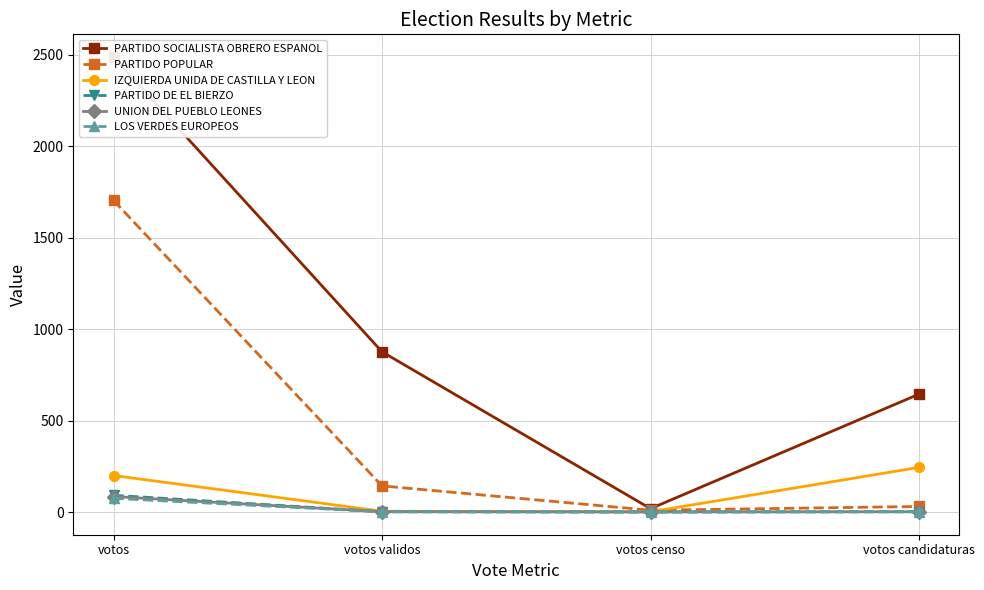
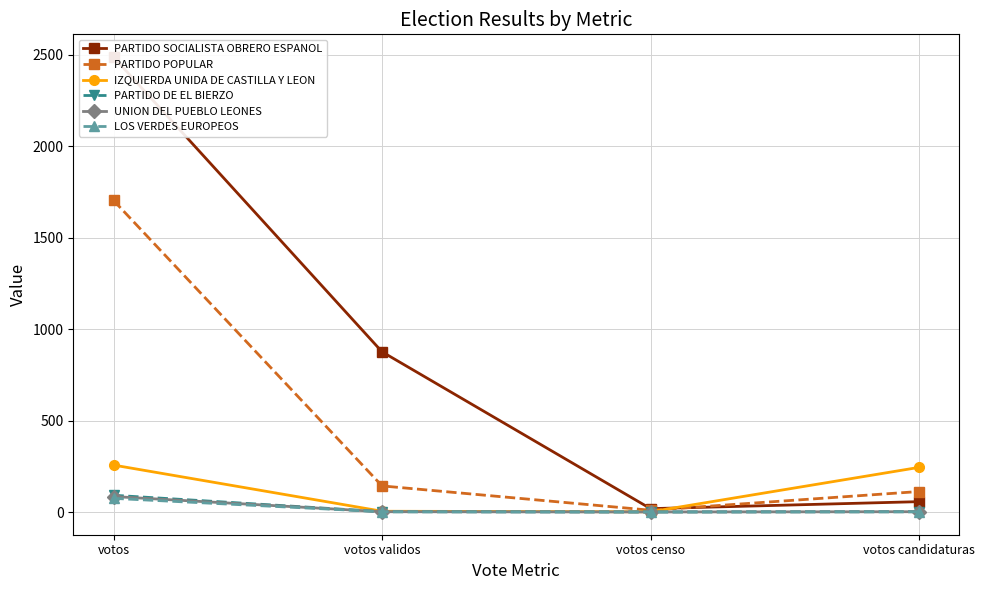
  {
    "PARTIDO SOCIALISTA OBRERO ESPANOL": {
      "votos validos": 880,
-     "votos candidaturas": 650
+     "votos candidaturas": 60
    },
    "PARTIDO POPULAR": {
      "votos": 1700,
      "votos validos": 140,
-     "votos candidaturas": 30
+     "votos candidaturas": 110
    },
    "IZQUIERDA UNIDA DE CASTILLA Y LEON": {
-     "votos": 200,
+     "votos": 260,
      "votos candidaturas": 240
    }
  }
